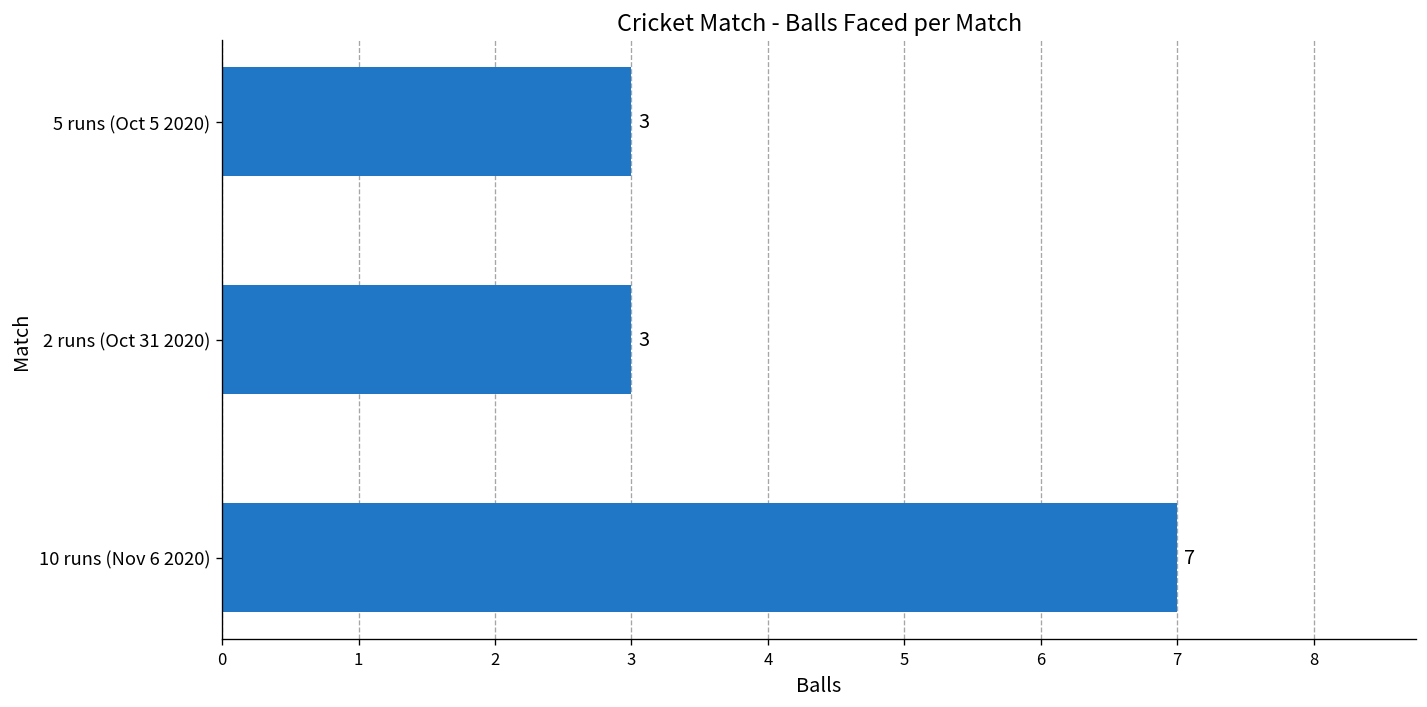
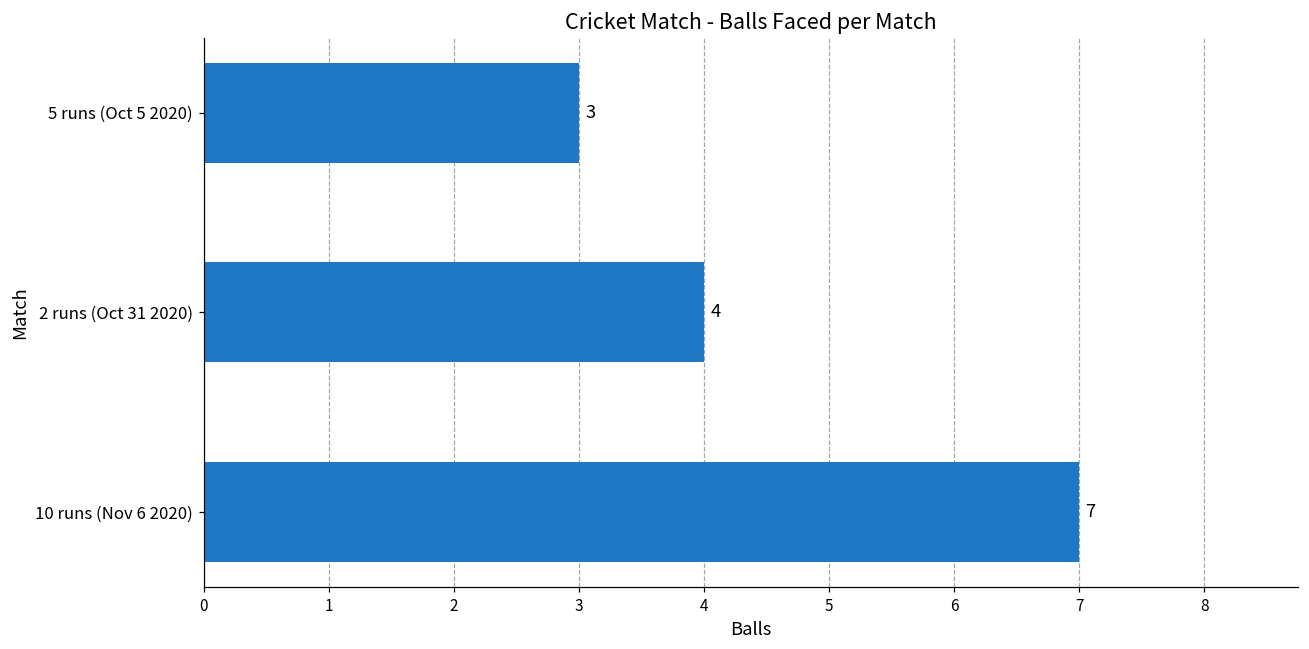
  {
    "5 runs (Oct 5 2020)": 3,
-   "2 runs (Oct 31 2020)": 3,
+   "2 runs (Oct 31 2020)": 4,
    "10 runs (Nov 6 2020)": 7
  }
